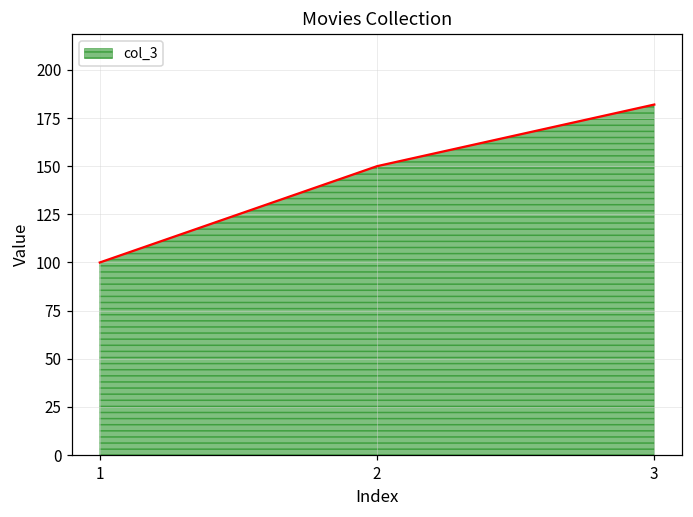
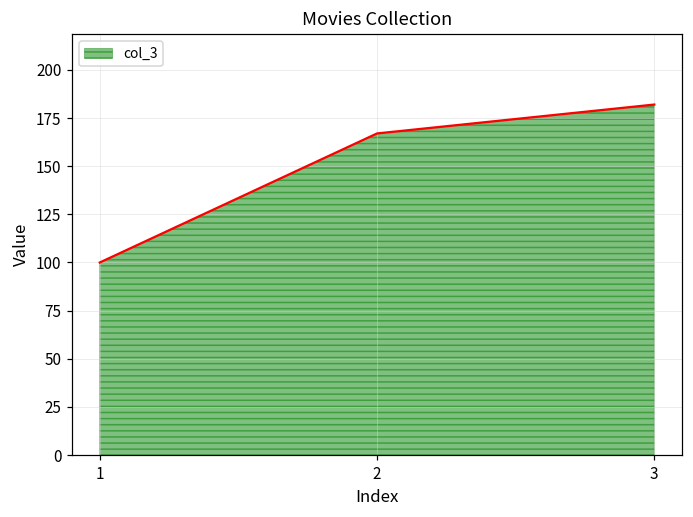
  {
    "1": 100,
-   "2": 150,
+   "2": 167,
    "3": 182
  }
